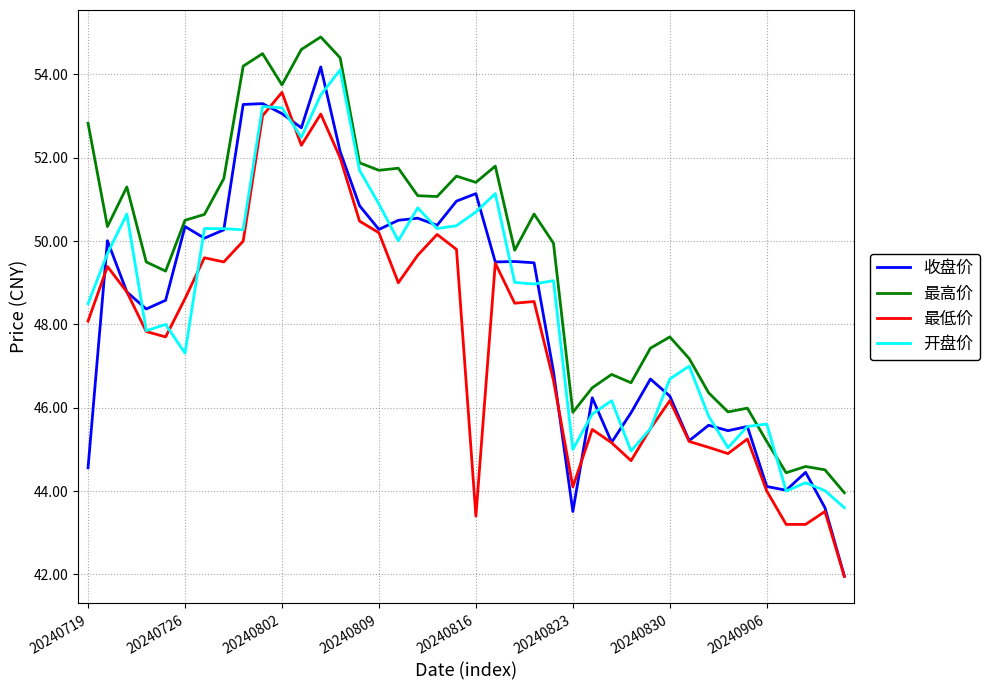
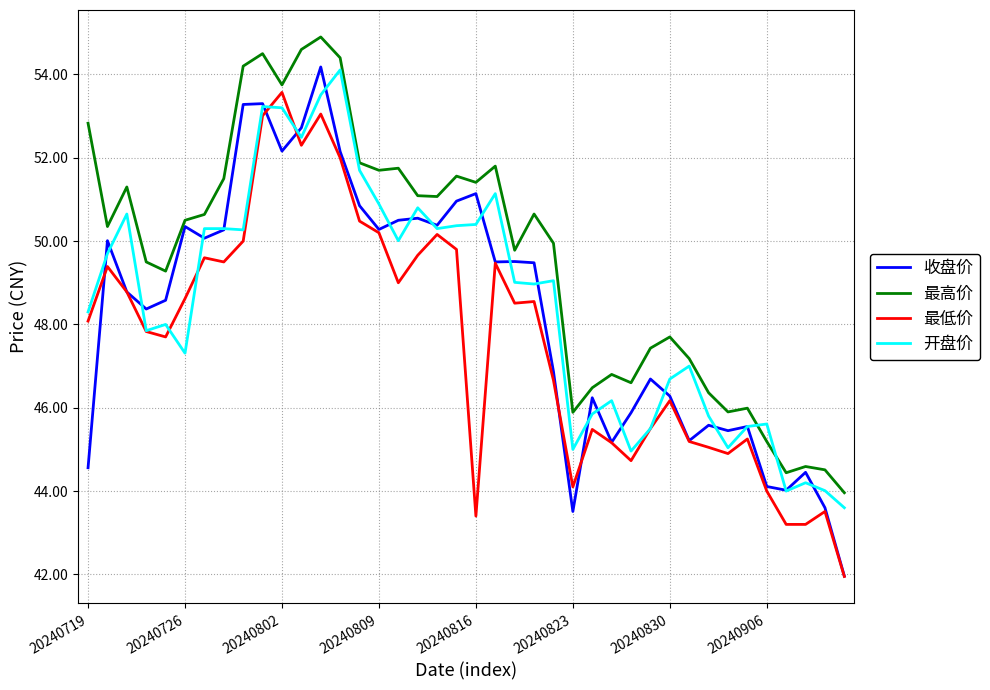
  {
    "收盘价": {
      "20240719": 44.6,
      "20240726": 50.4,
-     "20240802": 53.1,
+     "20240802": 52.2,
      "20240809": 50.3,
      "20240816": 51.1,
      "20240823": 43.5,
      "20240830": 46.3,
      "20240906": 44.1
    },
    "最高价": {
      "20240719": 52.8,
      "20240726": 50.5,
      "20240802": 53.8,
      "20240809": 51.7,
      "20240816": 51.4,
      "20240823": 45.9,
      "20240830": 47.7,
      "20240906": 45.2
    },
    "最低价": {
      "20240719": 48.1,
      "20240726": 48.6,
      "20240802": 53.6,
      "20240809": 50.2,
      "20240816": 43.4,
      "20240823": 44.1,
      "20240830": 46.2,
      "20240906": 44.0
    },
    "开盘价": {
-     "20240719": 48.5,
+     "20240719": 48.3,
      "20240726": 47.3,
      "20240802": 53.2,
      "20240809": 50.9,
-     "20240816": 50.7,
+     "20240816": 50.4,
      "20240823": 45.0,
      "20240830": 46.7,
      "20240906": 45.6
    }
  }
